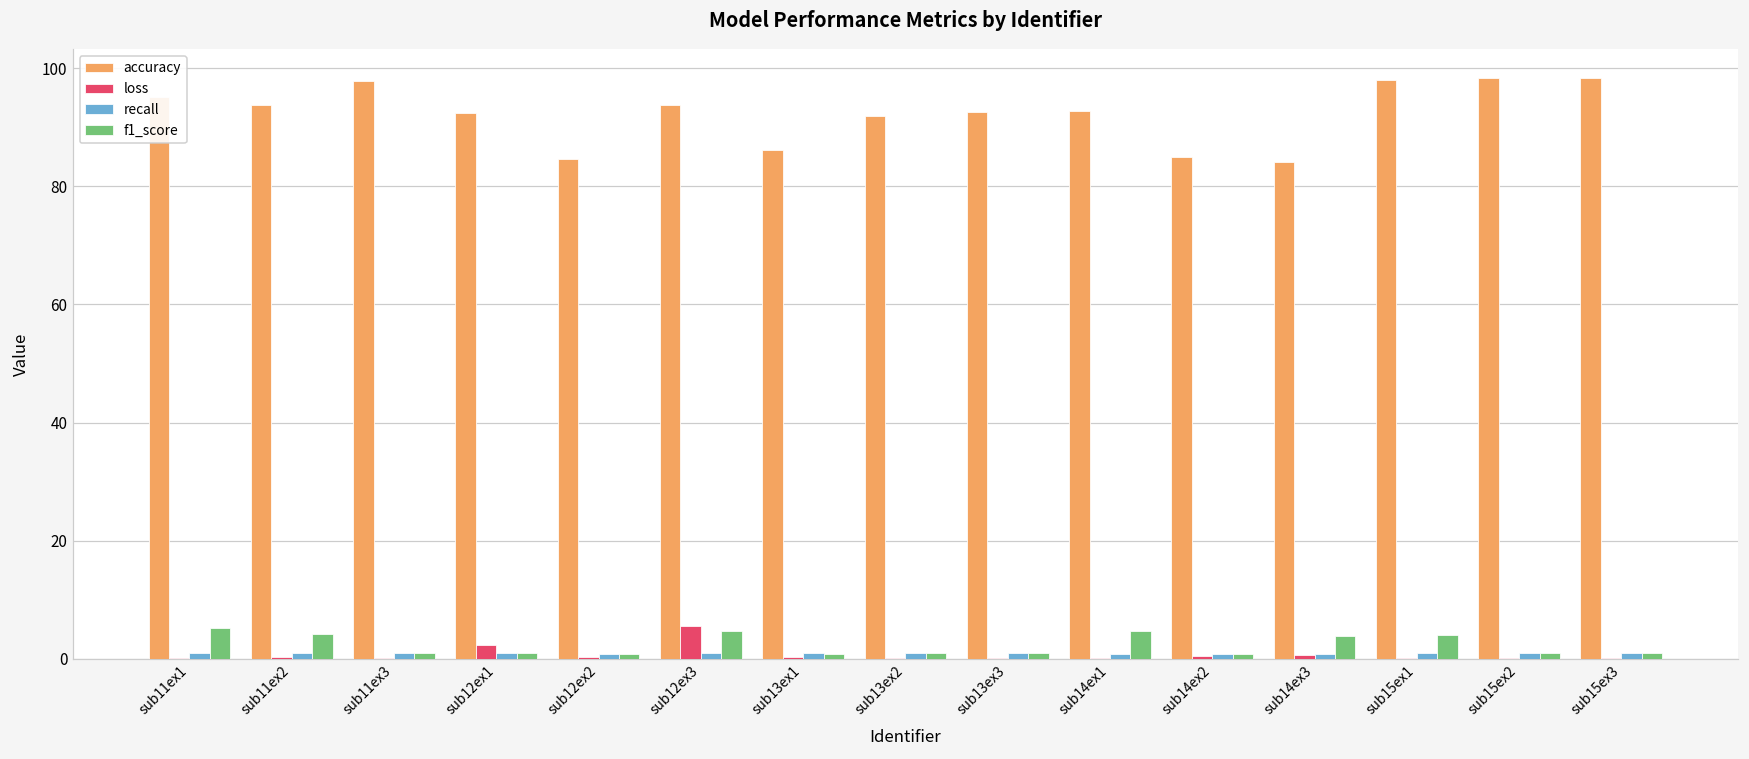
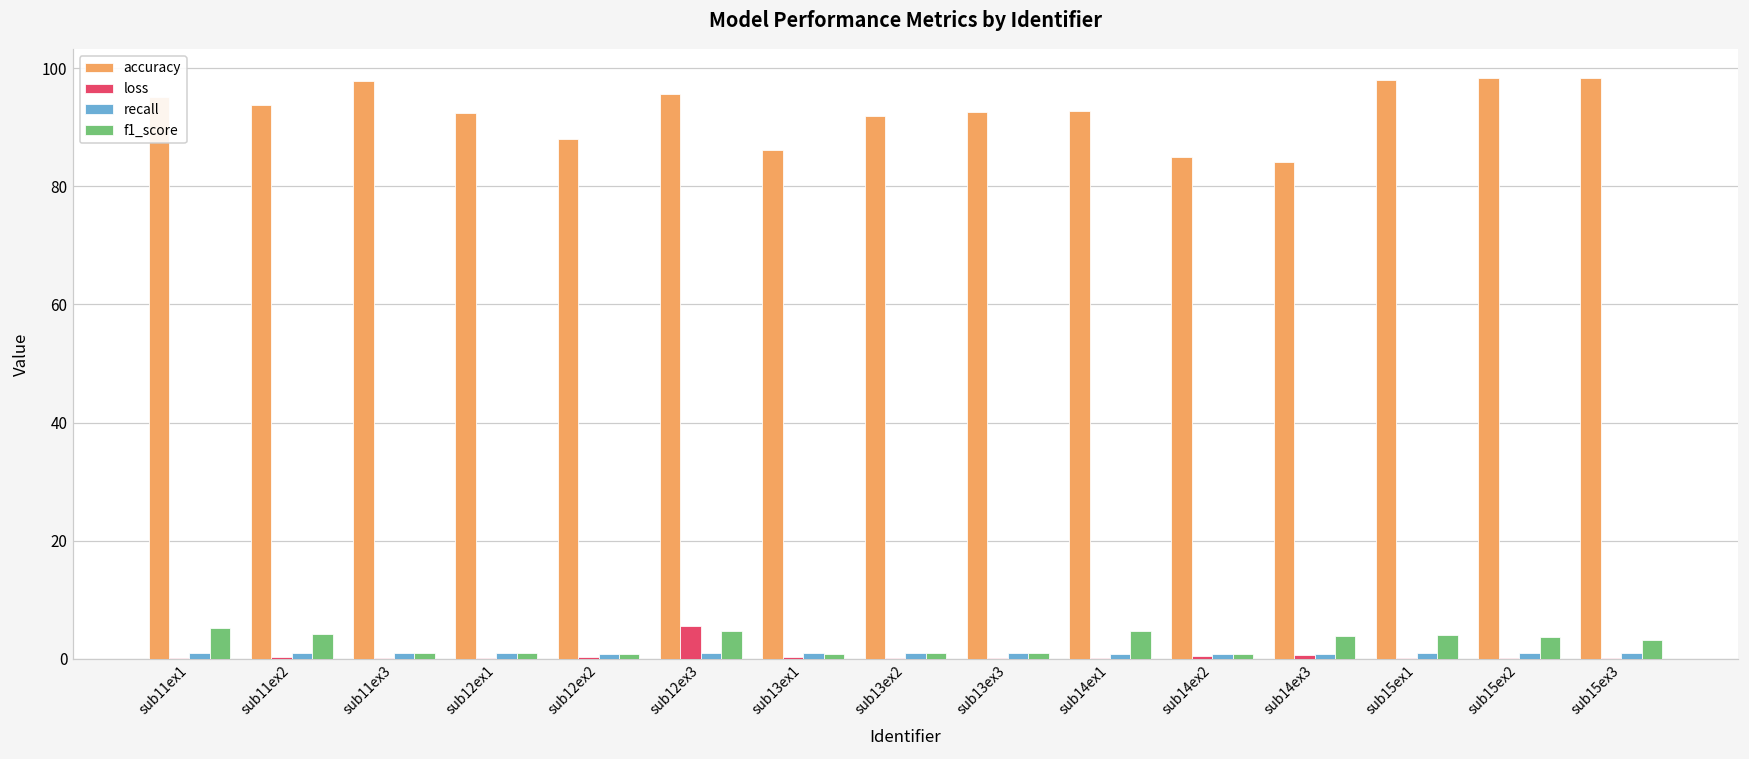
  {
    "accuracy": {
      "sub11ex2": 94,
      "sub11ex3": 98,
      "sub12ex1": 92,
-     "sub12ex2": 85,
-     "sub12ex3": 94,
+     "sub12ex2": 88,
+     "sub12ex3": 96,
      "sub13ex1": 86,
      "sub13ex2": 92,
      "sub13ex3": 93,
      "sub14ex1": 93,
      "sub14ex2": 85,
      "sub14ex3": 84,
      "sub15ex1": 98,
      "sub15ex2": 98,
      "sub15ex3": 98
    },
    "loss": {
-     "sub12ex1": 2,
+     "sub12ex1": 0,
      "sub12ex3": 6,
      "sub14ex3": 1
    },
    "recall": {
      "sub11ex1": 1,
      "sub11ex2": 1,
      "sub11ex3": 1,
      "sub12ex1": 1,
      "sub12ex2": 1,
      "sub12ex3": 1,
      "sub13ex1": 1,
      "sub13ex2": 1,
      "sub13ex3": 1,
      "sub14ex1": 1,
      "sub14ex2": 1,
      "sub14ex3": 1,
      "sub15ex1": 1,
      "sub15ex2": 1,
      "sub15ex3": 1
    },
    "f1_score": {
      "sub11ex1": 5,
      "sub11ex2": 4,
      "sub11ex3": 1,
      "sub12ex1": 1,
      "sub12ex2": 1,
      "sub12ex3": 5,
      "sub13ex1": 1,
      "sub13ex2": 1,
      "sub13ex3": 1,
      "sub14ex1": 5,
      "sub14ex2": 1,
      "sub14ex3": 4,
      "sub15ex1": 4,
-     "sub15ex2": 1,
-     "sub15ex3": 1
+     "sub15ex2": 4,
+     "sub15ex3": 3
    }
  }
